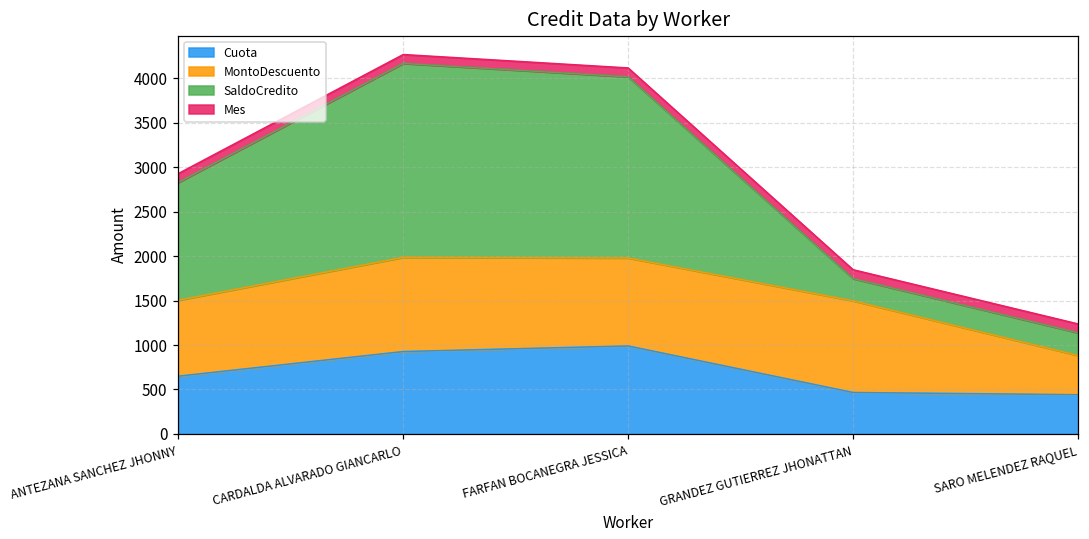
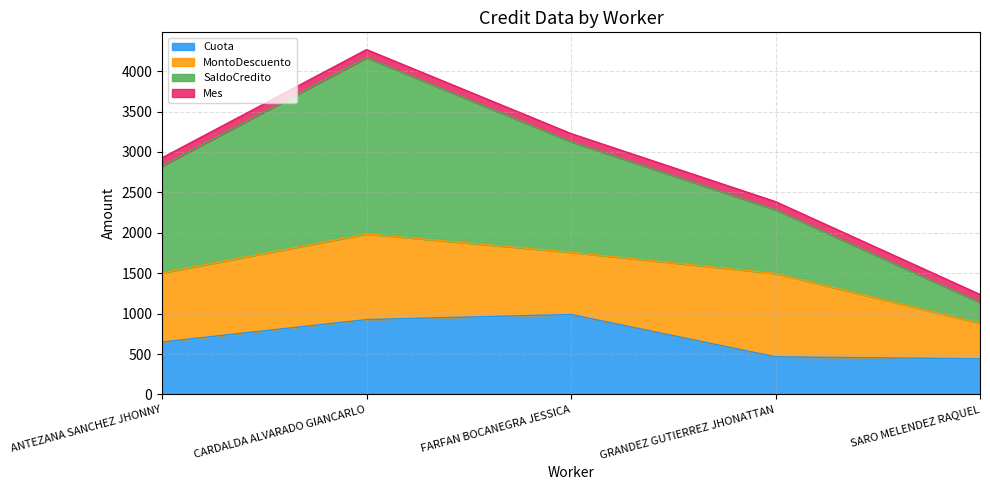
  {
    "Cuota": {
      "ANTEZANA SANCHEZ JHONNY": 600,
      "CARDALDA ALVARADO GIANCARLO": 900,
      "FARFAN BOCANEGRA JESSICA": 1000,
      "GRANDEZ GUTIERREZ JHONATTAN": 500,
      "SARO MELENDEZ RAQUEL": 400
    },
    "MontoDescuento": {
      "ANTEZANA SANCHEZ JHONNY": 900,
      "CARDALDA ALVARADO GIANCARLO": 1100,
-     "FARFAN BOCANEGRA JESSICA": 1000,
+     "FARFAN BOCANEGRA JESSICA": 800,
      "GRANDEZ GUTIERREZ JHONATTAN": 1000,
      "SARO MELENDEZ RAQUEL": 400
    },
    "SaldoCredito": {
      "ANTEZANA SANCHEZ JHONNY": 1300,
      "CARDALDA ALVARADO GIANCARLO": 2200,
-     "FARFAN BOCANEGRA JESSICA": 2000,
-     "GRANDEZ GUTIERREZ JHONATTAN": 300,
+     "FARFAN BOCANEGRA JESSICA": 1400,
+     "GRANDEZ GUTIERREZ JHONATTAN": 800,
      "SARO MELENDEZ RAQUEL": 300
    },
    "Mes": {
      "ANTEZANA SANCHEZ JHONNY": 100,
      "CARDALDA ALVARADO GIANCARLO": 100,
      "FARFAN BOCANEGRA JESSICA": 100,
      "GRANDEZ GUTIERREZ JHONATTAN": 100,
      "SARO MELENDEZ RAQUEL": 100
    }
  }
